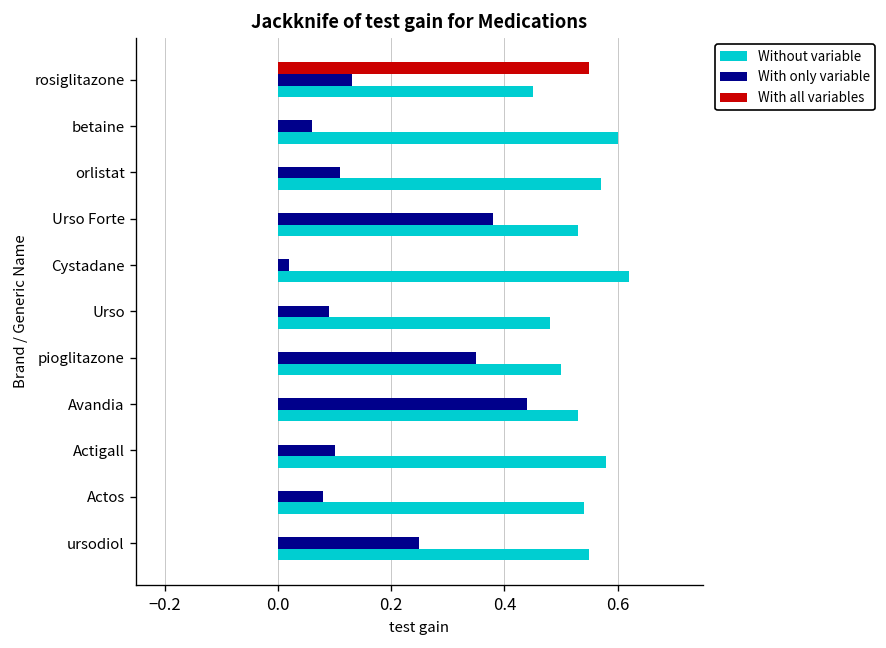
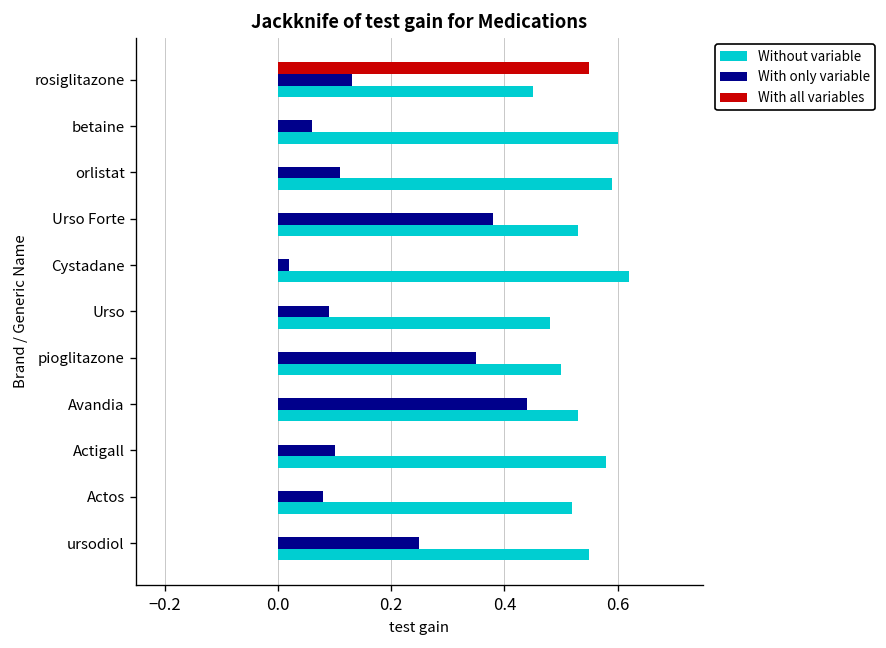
  {
    "Without variable": {
      "rosiglitazone": 0.45,
      "betaine": 0.60,
-     "orlistat": 0.57,
+     "orlistat": 0.59,
      "Urso Forte": 0.53,
      "Cystadane": 0.62,
      "Urso": 0.48,
      "pioglitazone": 0.50,
      "Avandia": 0.53,
      "Actigall": 0.58,
-     "Actos": 0.54,
+     "Actos": 0.52,
      "ursodiol": 0.55
    },
    "With only variable": {
      "rosiglitazone": 0.13,
      "betaine": 0.06,
      "orlistat": 0.11,
      "Urso Forte": 0.38,
      "Cystadane": 0.02,
      "Urso": 0.09,
      "pioglitazone": 0.35,
      "Avandia": 0.44,
      "Actigall": 0.10,
      "Actos": 0.08,
      "ursodiol": 0.25
    },
    "With all variables": {
      "rosiglitazone": 0.55,
      "betaine": 0.00,
      "orlistat": 0.00,
      "Urso Forte": 0.00,
      "Cystadane": 0.00,
      "Urso": 0.00,
      "pioglitazone": 0.00,
      "Avandia": 0.00,
      "Actigall": 0.00,
      "Actos": 0.00,
      "ursodiol": 0.00
    }
  }
